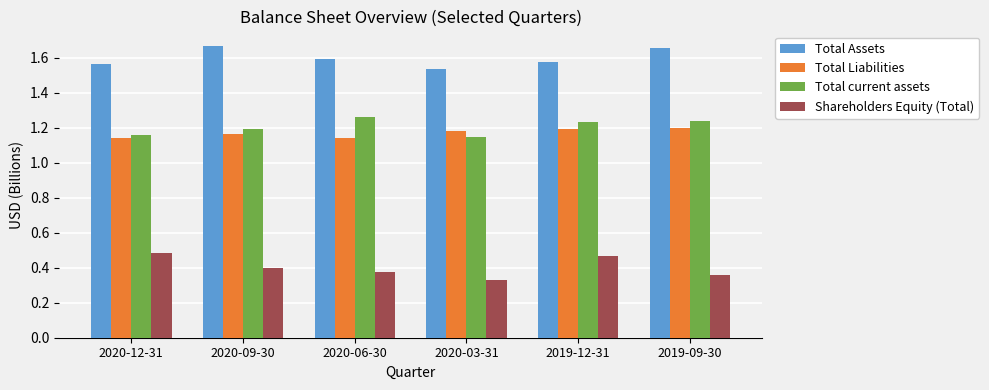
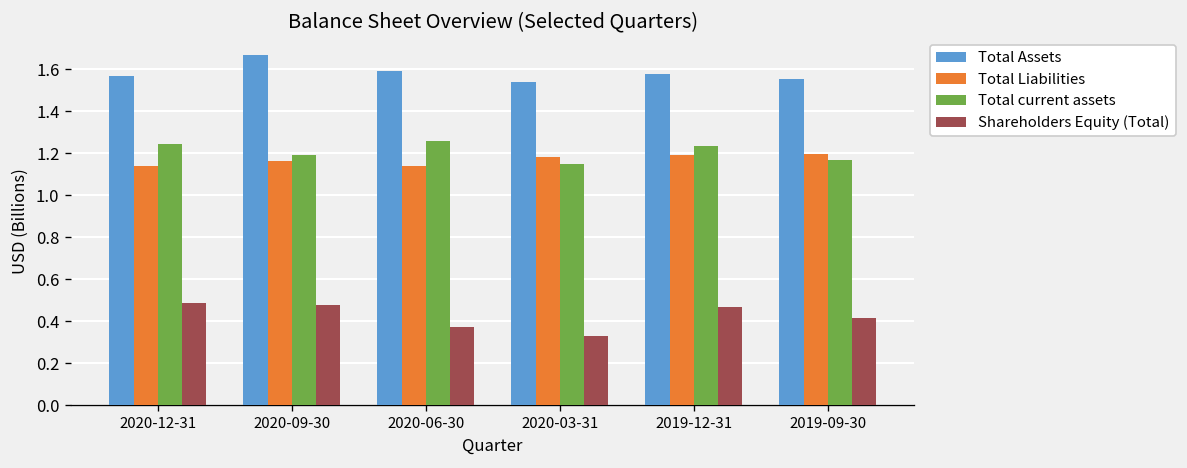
  {
    "Total Assets": {
      "2020-12-31": 1.57,
      "2020-09-30": 1.67,
      "2020-06-30": 1.59,
      "2020-03-31": 1.54,
      "2019-12-31": 1.58,
-     "2019-09-30": 1.65
+     "2019-09-30": 1.55
    },
    "Total Liabilities": {
      "2020-12-31": 1.14,
      "2020-09-30": 1.16,
      "2020-06-30": 1.14,
      "2020-03-31": 1.18,
      "2019-12-31": 1.19,
      "2019-09-30": 1.20
    },
    "Total current assets": {
-     "2020-12-31": 1.16,
+     "2020-12-31": 1.24,
      "2020-09-30": 1.19,
      "2020-06-30": 1.26,
      "2020-03-31": 1.15,
      "2019-12-31": 1.23,
-     "2019-09-30": 1.24
+     "2019-09-30": 1.17
    },
    "Shareholders Equity (Total)": {
      "2020-12-31": 0.49,
-     "2020-09-30": 0.40,
+     "2020-09-30": 0.48,
      "2020-06-30": 0.37,
      "2020-03-31": 0.33,
      "2019-12-31": 0.47,
-     "2019-09-30": 0.36
+     "2019-09-30": 0.42
    }
  }
